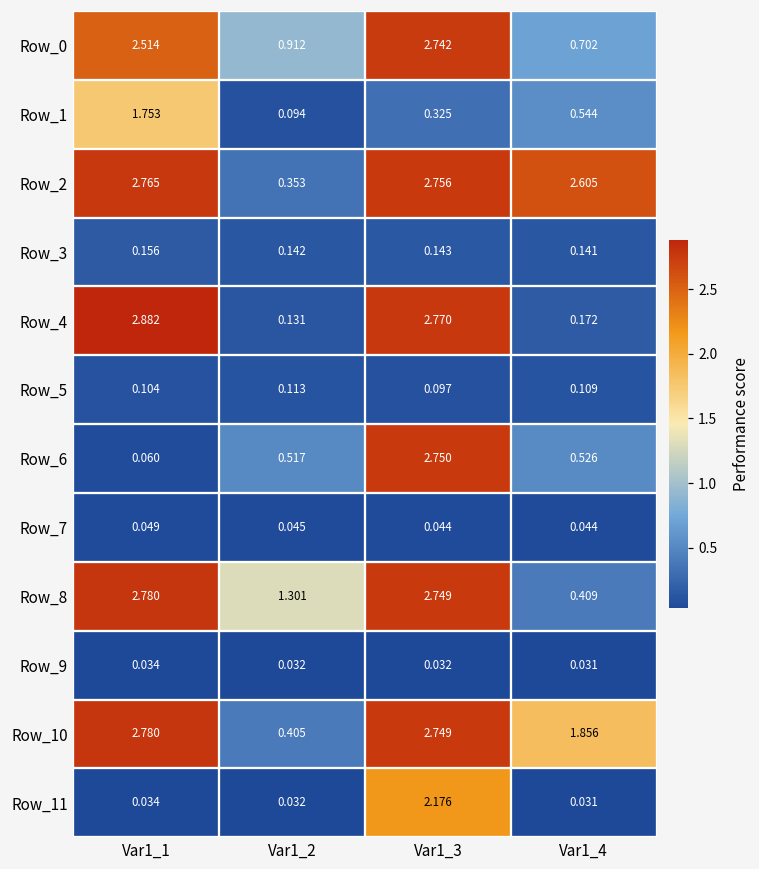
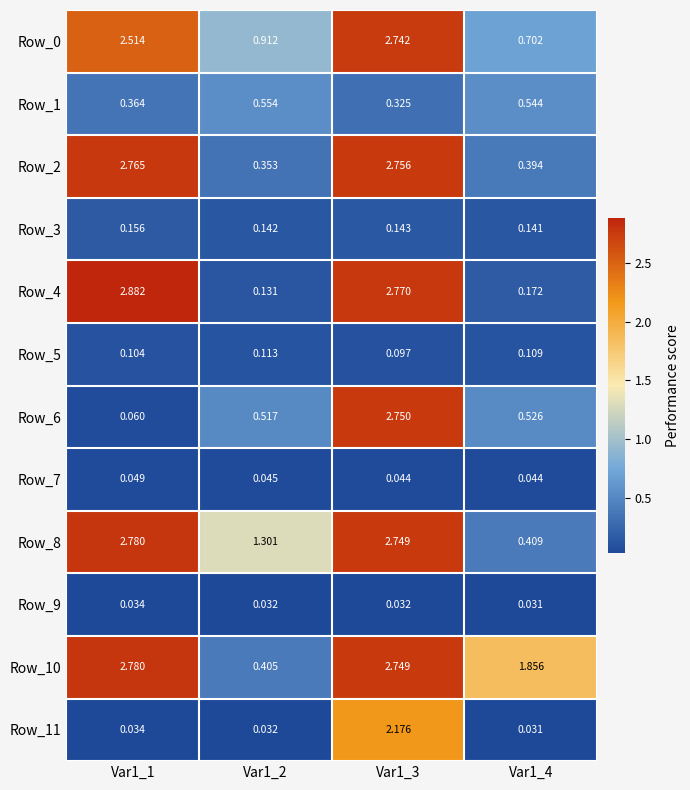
  {
    "Row_0": {
      "Var1_1": 2.514,
      "Var1_2": 0.912,
      "Var1_3": 2.742,
      "Var1_4": 0.702
    },
    "Row_1": {
-     "Var1_1": 1.753,
-     "Var1_2": 0.094,
+     "Var1_1": 0.364,
+     "Var1_2": 0.554,
      "Var1_3": 0.325,
      "Var1_4": 0.544
    },
    "Row_2": {
      "Var1_1": 2.765,
      "Var1_2": 0.353,
      "Var1_3": 2.756,
-     "Var1_4": 2.605
+     "Var1_4": 0.394
    },
    "Row_3": {
      "Var1_1": 0.156,
      "Var1_2": 0.142,
      "Var1_3": 0.143,
      "Var1_4": 0.141
    },
    "Row_4": {
      "Var1_1": 2.882,
      "Var1_2": 0.131,
      "Var1_3": 2.770,
      "Var1_4": 0.172
    },
    "Row_5": {
      "Var1_1": 0.104,
      "Var1_2": 0.113,
      "Var1_3": 0.097,
      "Var1_4": 0.109
    },
    "Row_6": {
      "Var1_1": 0.060,
      "Var1_2": 0.517,
      "Var1_3": 2.750,
      "Var1_4": 0.526
    },
    "Row_7": {
      "Var1_1": 0.049,
      "Var1_2": 0.045,
      "Var1_3": 0.044,
      "Var1_4": 0.044
    },
    "Row_8": {
      "Var1_1": 2.780,
      "Var1_2": 1.301,
      "Var1_3": 2.749,
      "Var1_4": 0.409
    },
    "Row_9": {
      "Var1_1": 0.034,
      "Var1_2": 0.032,
      "Var1_3": 0.032,
      "Var1_4": 0.031
    },
    "Row_10": {
      "Var1_1": 2.780,
      "Var1_2": 0.405,
      "Var1_3": 2.749,
      "Var1_4": 1.856
    },
    "Row_11": {
      "Var1_1": 0.034,
      "Var1_2": 0.032,
      "Var1_3": 2.176,
      "Var1_4": 0.031
    }
  }
